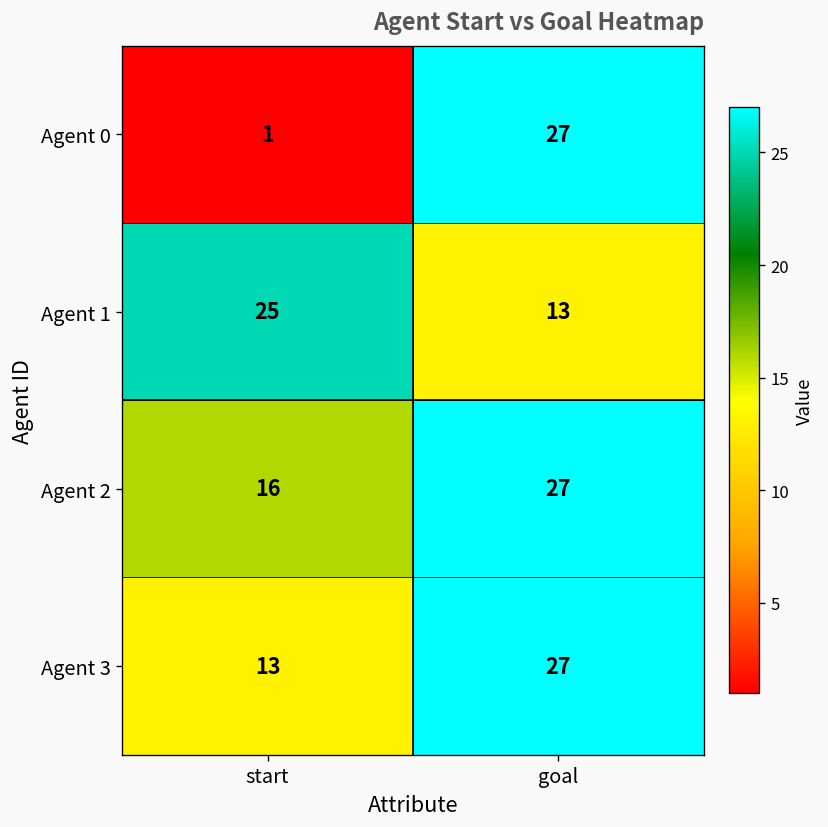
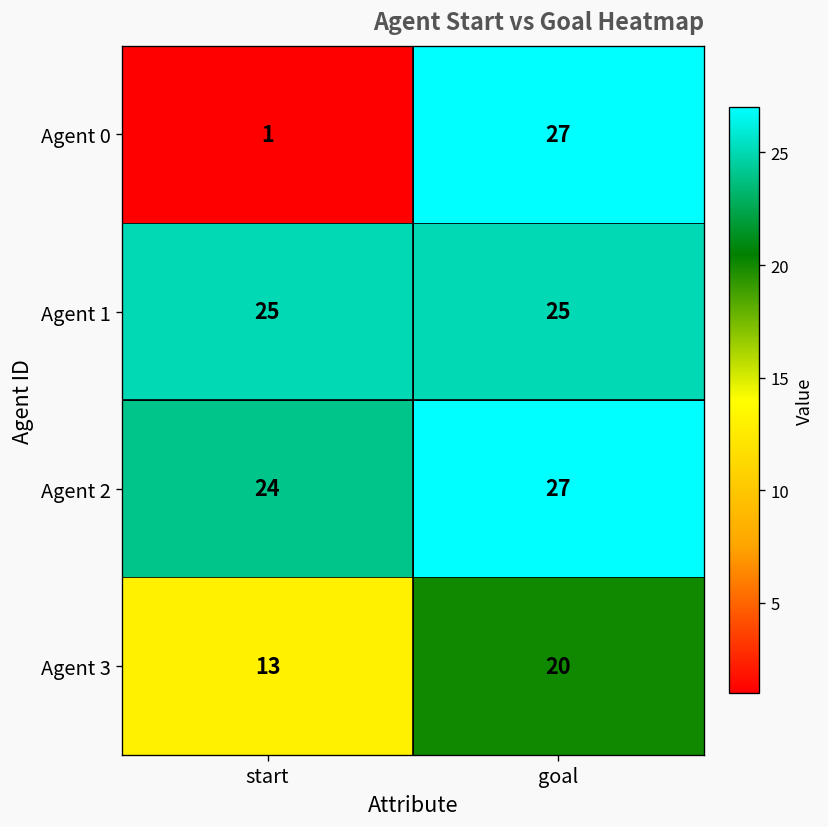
  {
    "Agent 0": {
      "start": 1,
      "goal": 27
    },
    "Agent 1": {
      "start": 25,
-     "goal": 13
+     "goal": 25
    },
    "Agent 2": {
-     "start": 16,
+     "start": 24,
      "goal": 27
    },
    "Agent 3": {
      "start": 13,
-     "goal": 27
+     "goal": 20
    }
  }
